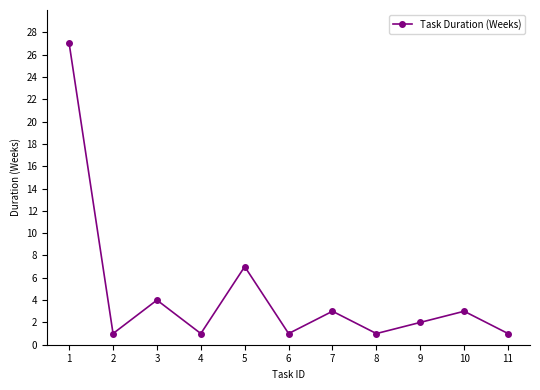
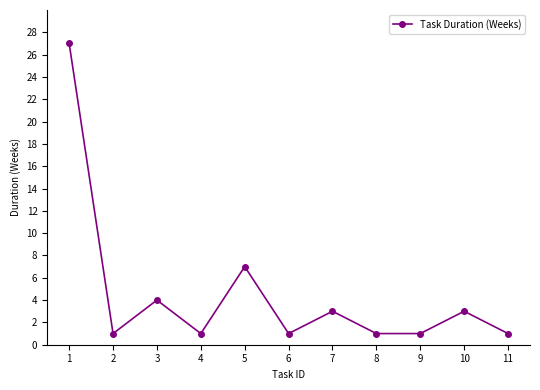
  {
    "1": 27,
    "2": 1,
    "3": 4,
    "4": 1,
    "5": 7,
    "6": 1,
    "7": 3,
    "8": 1,
-   "9": 2,
+   "9": 1,
    "10": 3,
    "11": 1
  }
